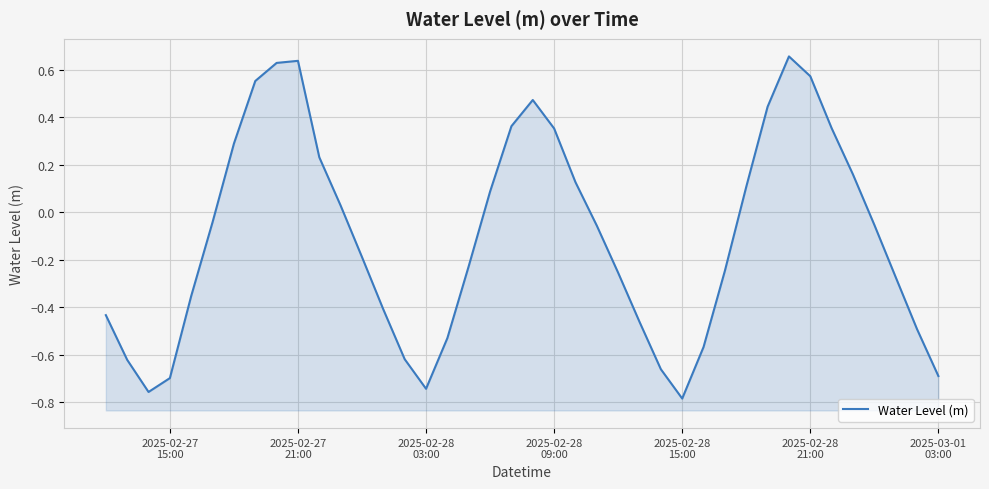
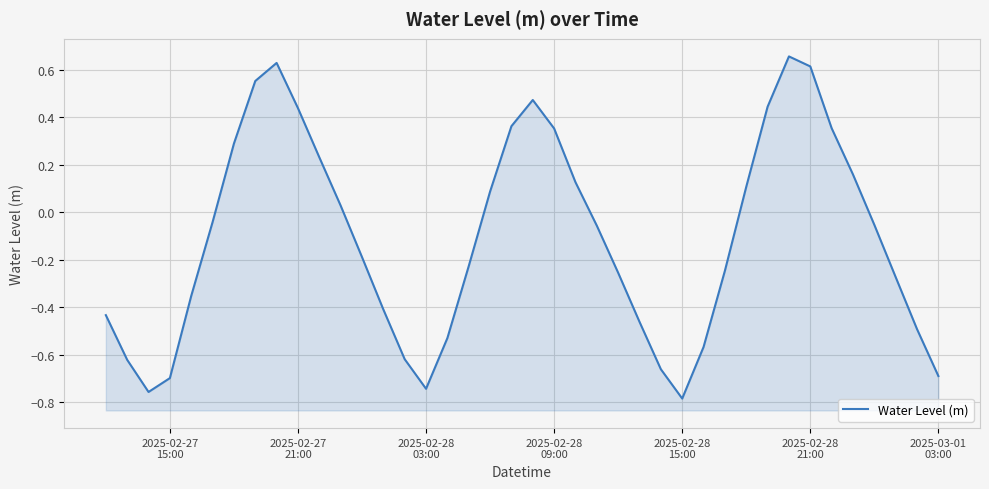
  {
    "2025-02-27 15:00": -0.70,
-   "2025-02-27 21:00": 0.64,
+   "2025-02-27 21:00": 0.44,
    "2025-02-28 03:00": -0.74,
    "2025-02-28 09:00": 0.35,
    "2025-02-28 15:00": -0.79,
-   "2025-02-28 21:00": 0.57,
+   "2025-02-28 21:00": 0.61,
    "2025-03-01 03:00": -0.69
  }
